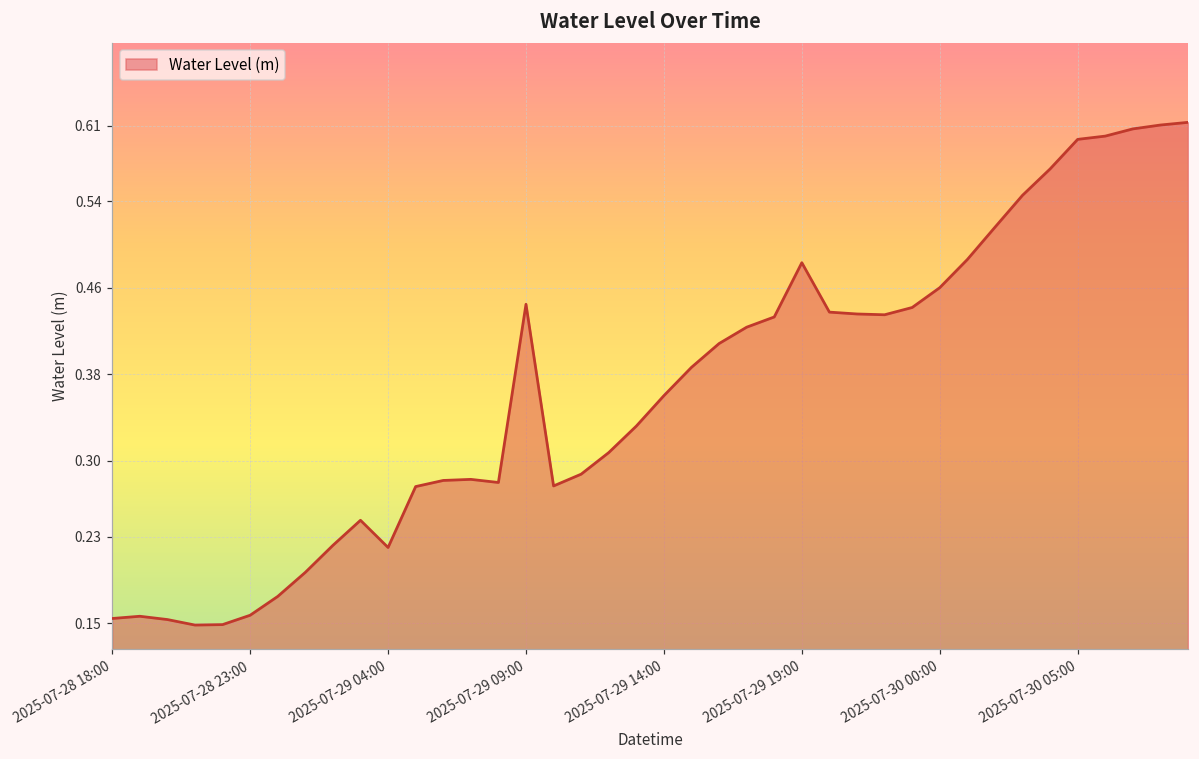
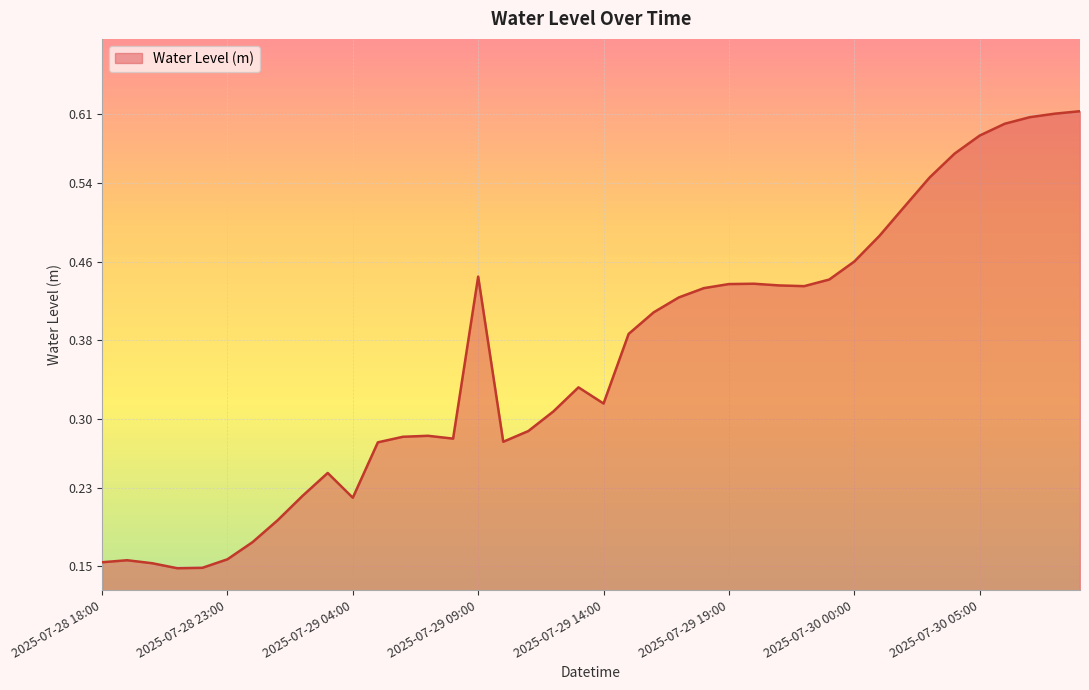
  {
    "2025-07-28 18:00": 0.15,
    "2025-07-28 23:00": 0.16,
    "2025-07-29 04:00": 0.22,
    "2025-07-29 09:00": 0.44,
-   "2025-07-29 14:00": 0.36,
-   "2025-07-29 19:00": 0.48,
+   "2025-07-29 14:00": 0.32,
+   "2025-07-29 19:00": 0.44,
    "2025-07-30 00:00": 0.46,
-   "2025-07-30 05:00": 0.60
+   "2025-07-30 05:00": 0.59
  }
